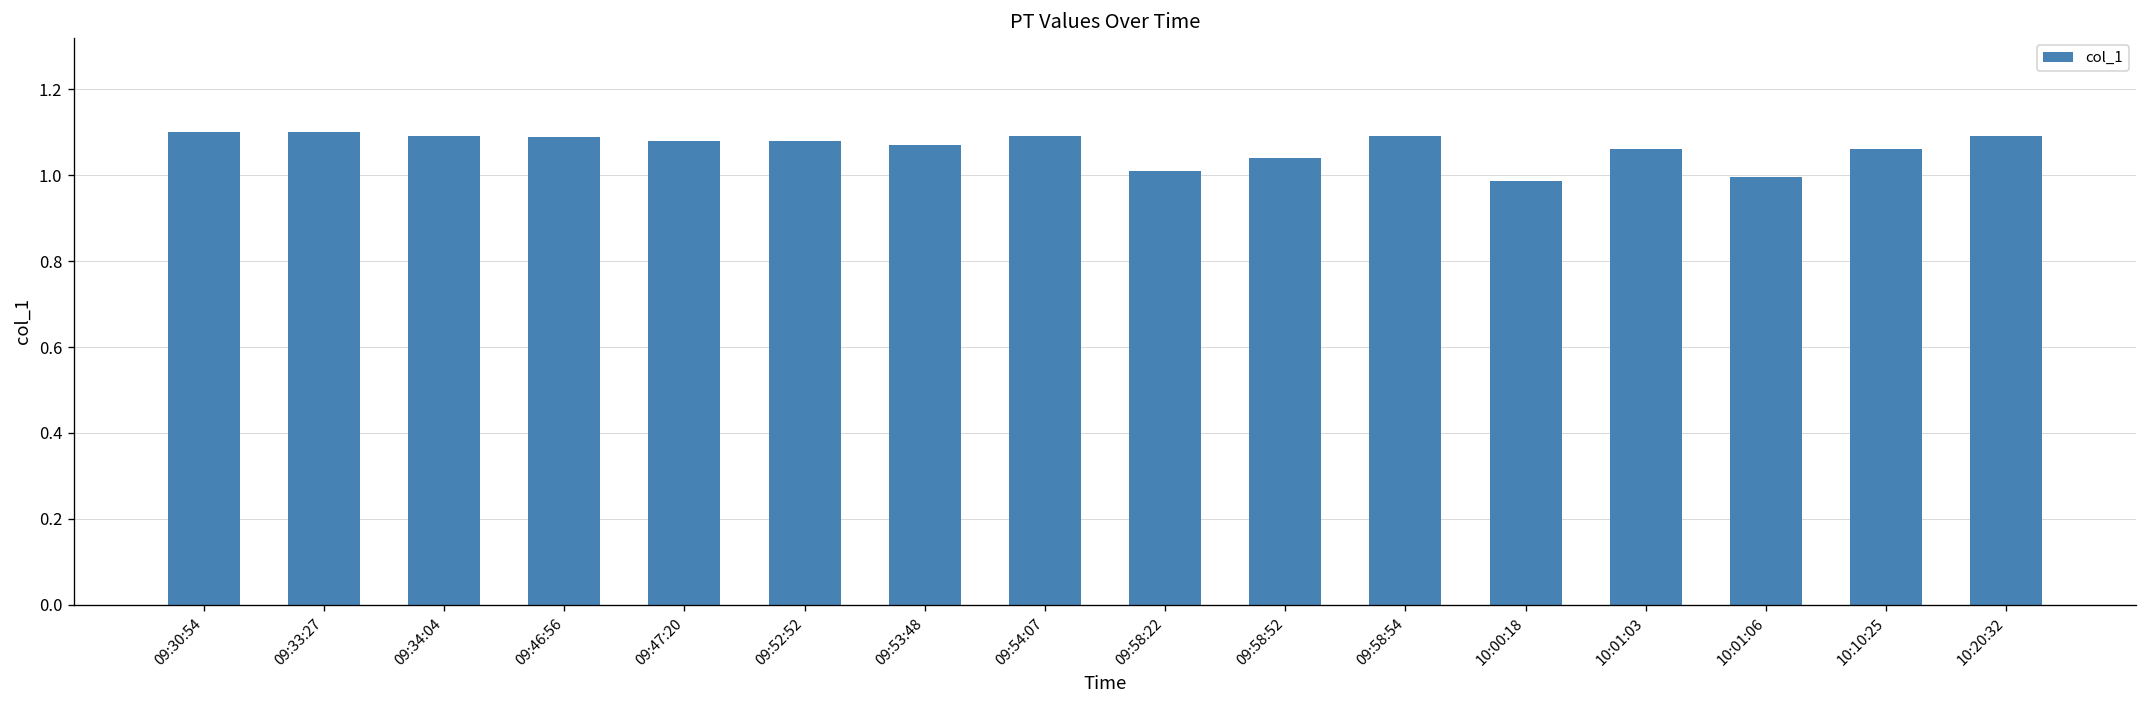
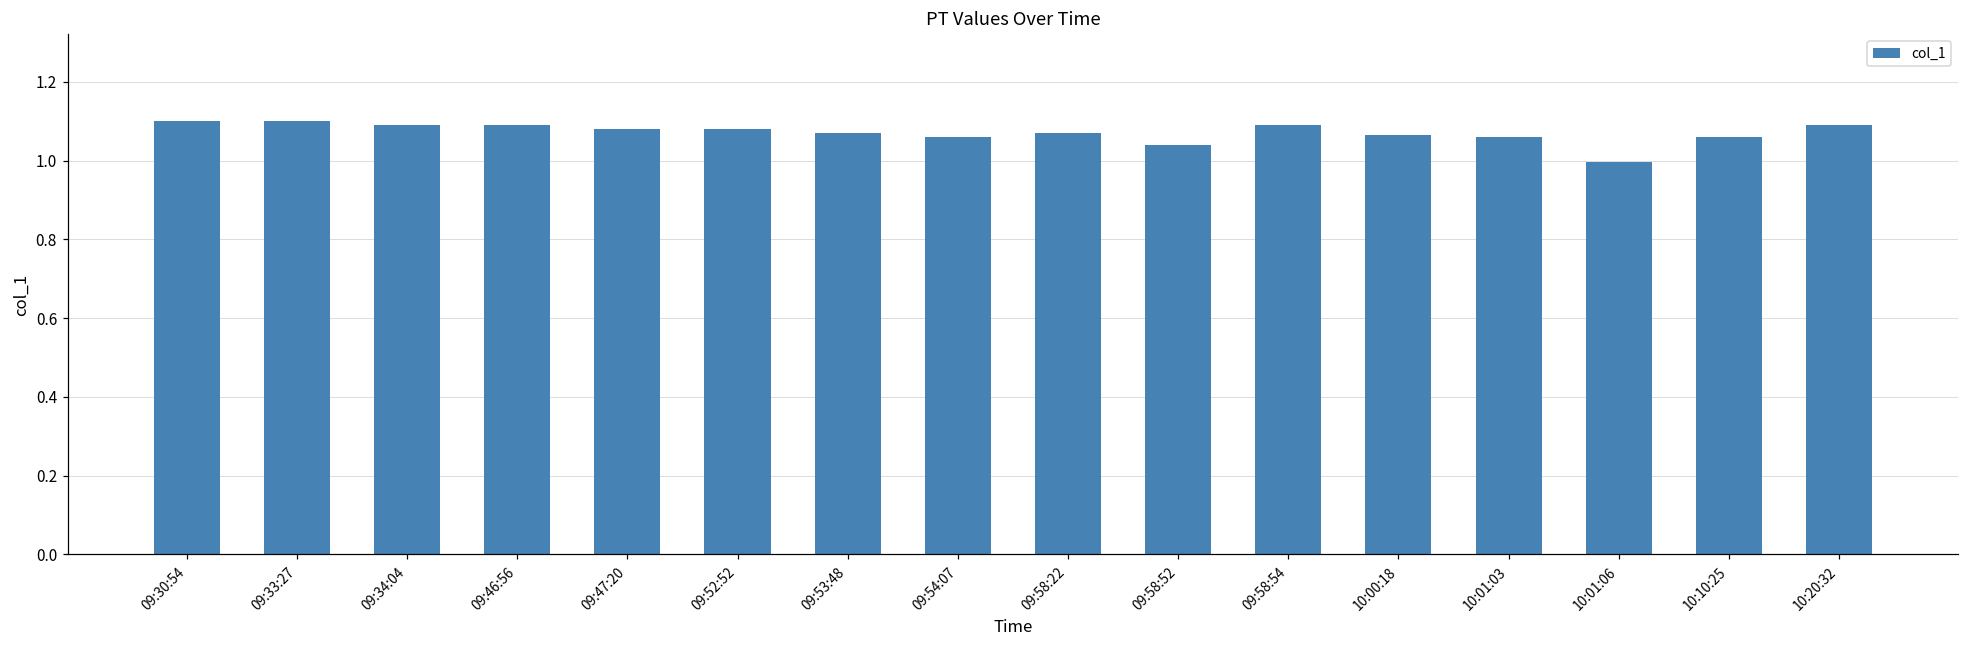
  {
    "09:30:54": 1.10,
    "09:33:27": 1.10,
    "09:34:04": 1.09,
    "09:46:56": 1.09,
    "09:47:20": 1.08,
    "09:52:52": 1.08,
    "09:53:48": 1.07,
-   "09:54:07": 1.09,
-   "09:58:22": 1.01,
+   "09:54:07": 1.06,
+   "09:58:22": 1.07,
    "09:58:52": 1.04,
    "09:58:54": 1.09,
-   "10:00:18": 0.99,
+   "10:00:18": 1.07,
    "10:01:03": 1.06,
    "10:01:06": 1.00,
    "10:10:25": 1.06,
    "10:20:32": 1.09
  }
